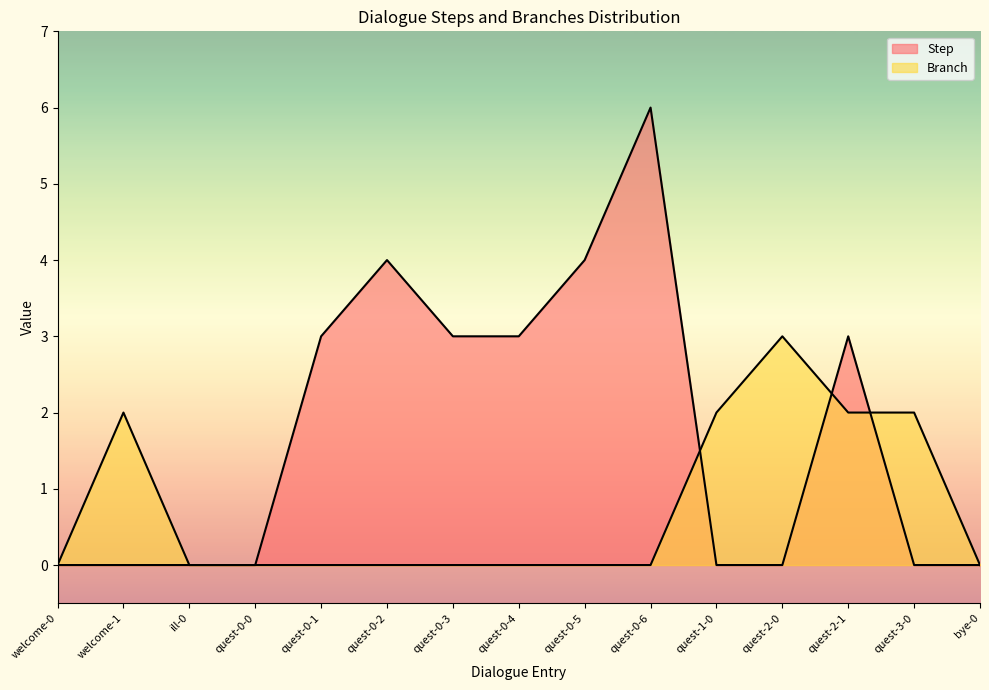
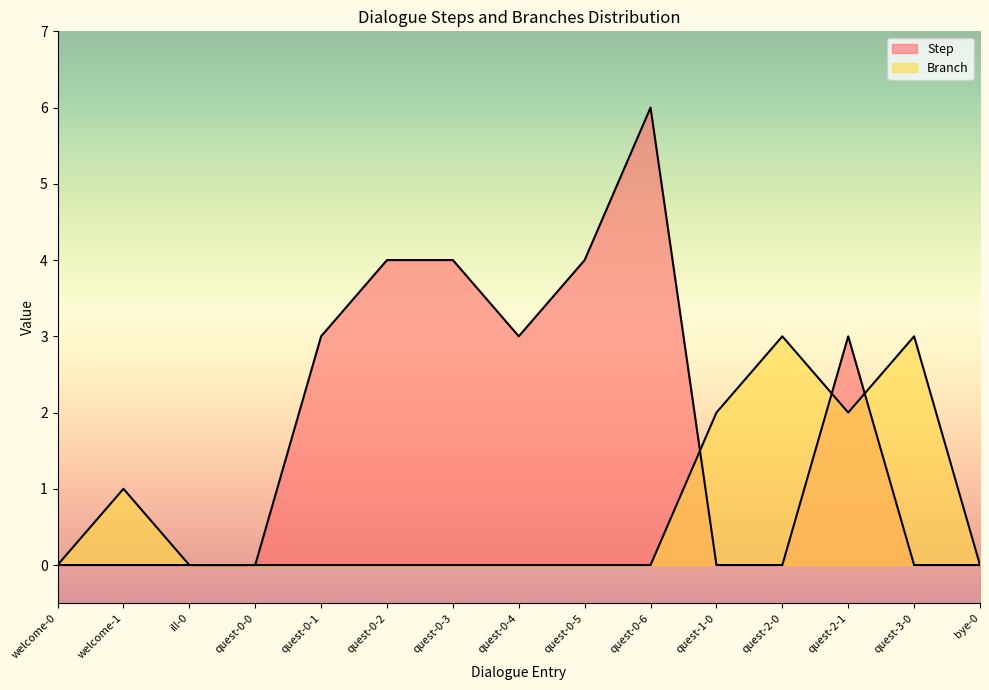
  {
    "Step": {
      "welcome-1": 0,
      "quest-0-1": 3,
      "quest-0-2": 4,
-     "quest-0-3": 3,
+     "quest-0-3": 4,
      "quest-0-4": 3,
      "quest-0-5": 4,
      "quest-0-6": 6,
      "quest-1-0": 0,
      "quest-2-0": 0,
      "quest-2-1": 3,
      "quest-3-0": 0
    },
    "Branch": {
-     "welcome-1": 2,
+     "welcome-1": 1,
      "quest-0-1": 0,
      "quest-0-2": 0,
      "quest-0-3": 0,
      "quest-0-4": 0,
      "quest-0-5": 0,
      "quest-0-6": 0,
      "quest-1-0": 2,
      "quest-2-0": 3,
      "quest-2-1": 2,
-     "quest-3-0": 2
+     "quest-3-0": 3
    }
  }
